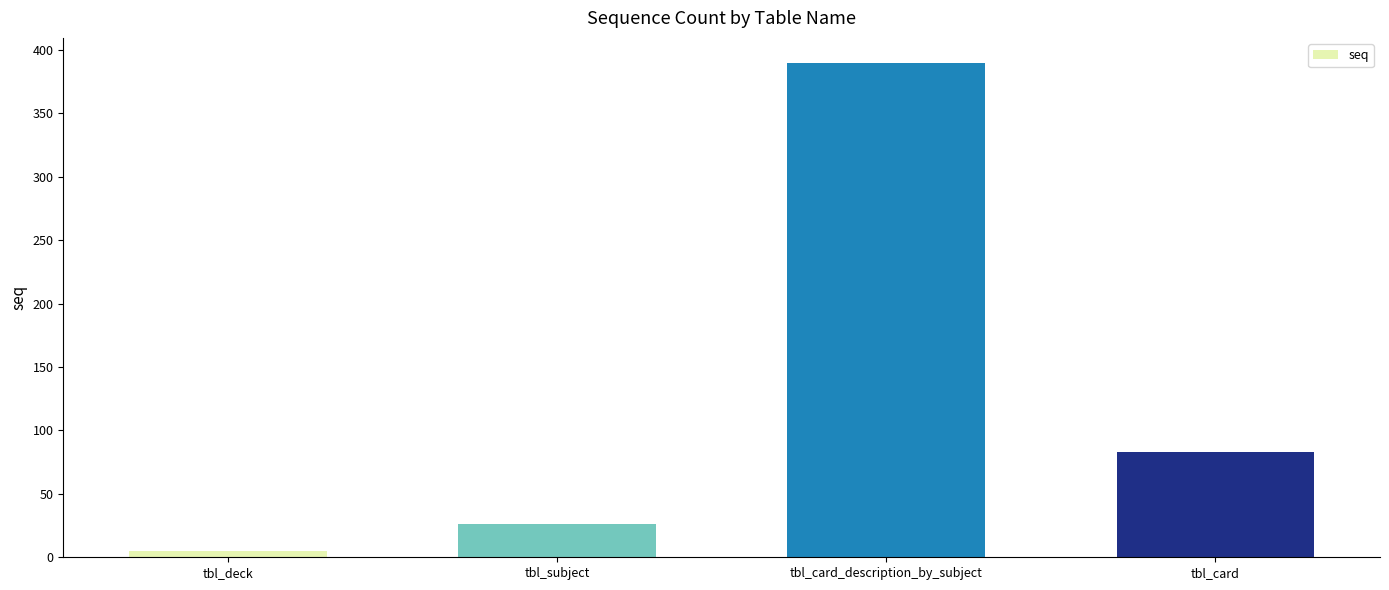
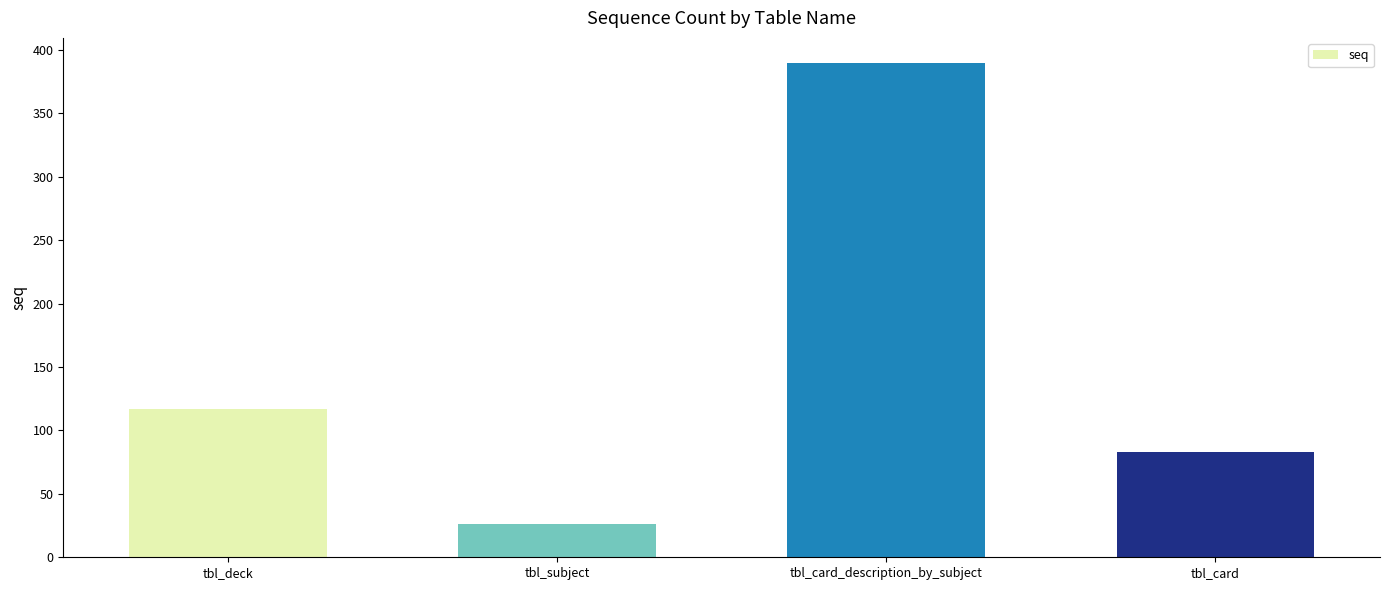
  {
-   "tbl_deck": 5,
+   "tbl_deck": 117,
    "tbl_subject": 26,
    "tbl_card_description_by_subject": 390,
    "tbl_card": 83
  }
